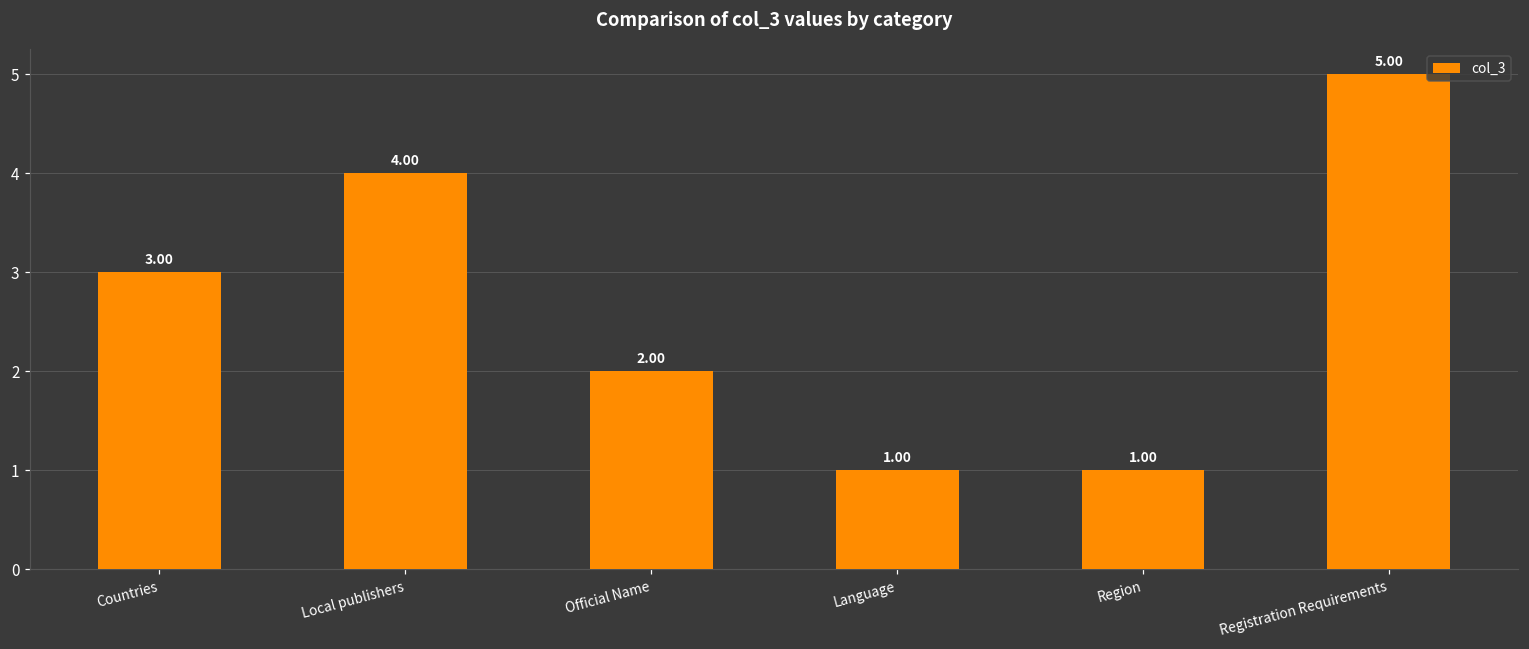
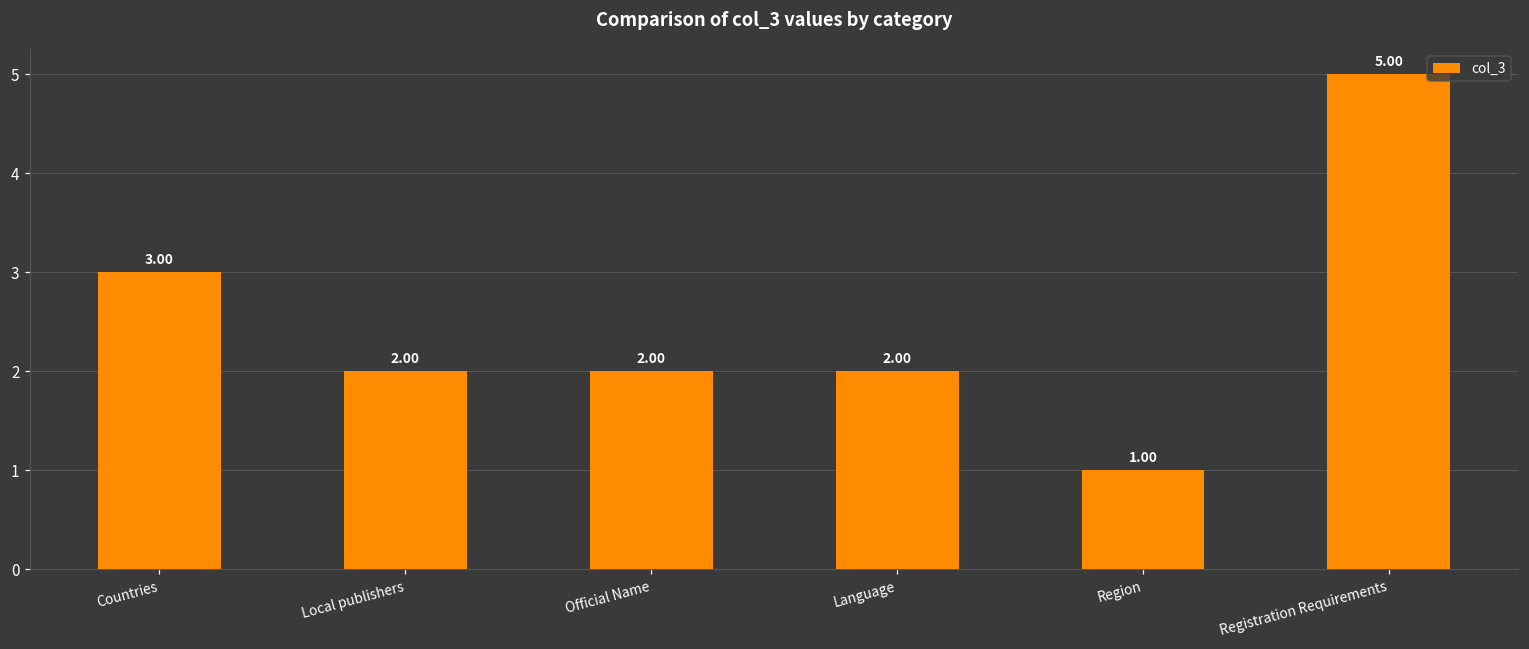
  {
    "Countries": 3.00,
-   "Local publishers": 4.00,
+   "Local publishers": 2.00,
    "Official Name": 2.00,
-   "Language": 1.00,
+   "Language": 2.00,
    "Region": 1.00,
    "Registration Requirements": 5.00
  }
